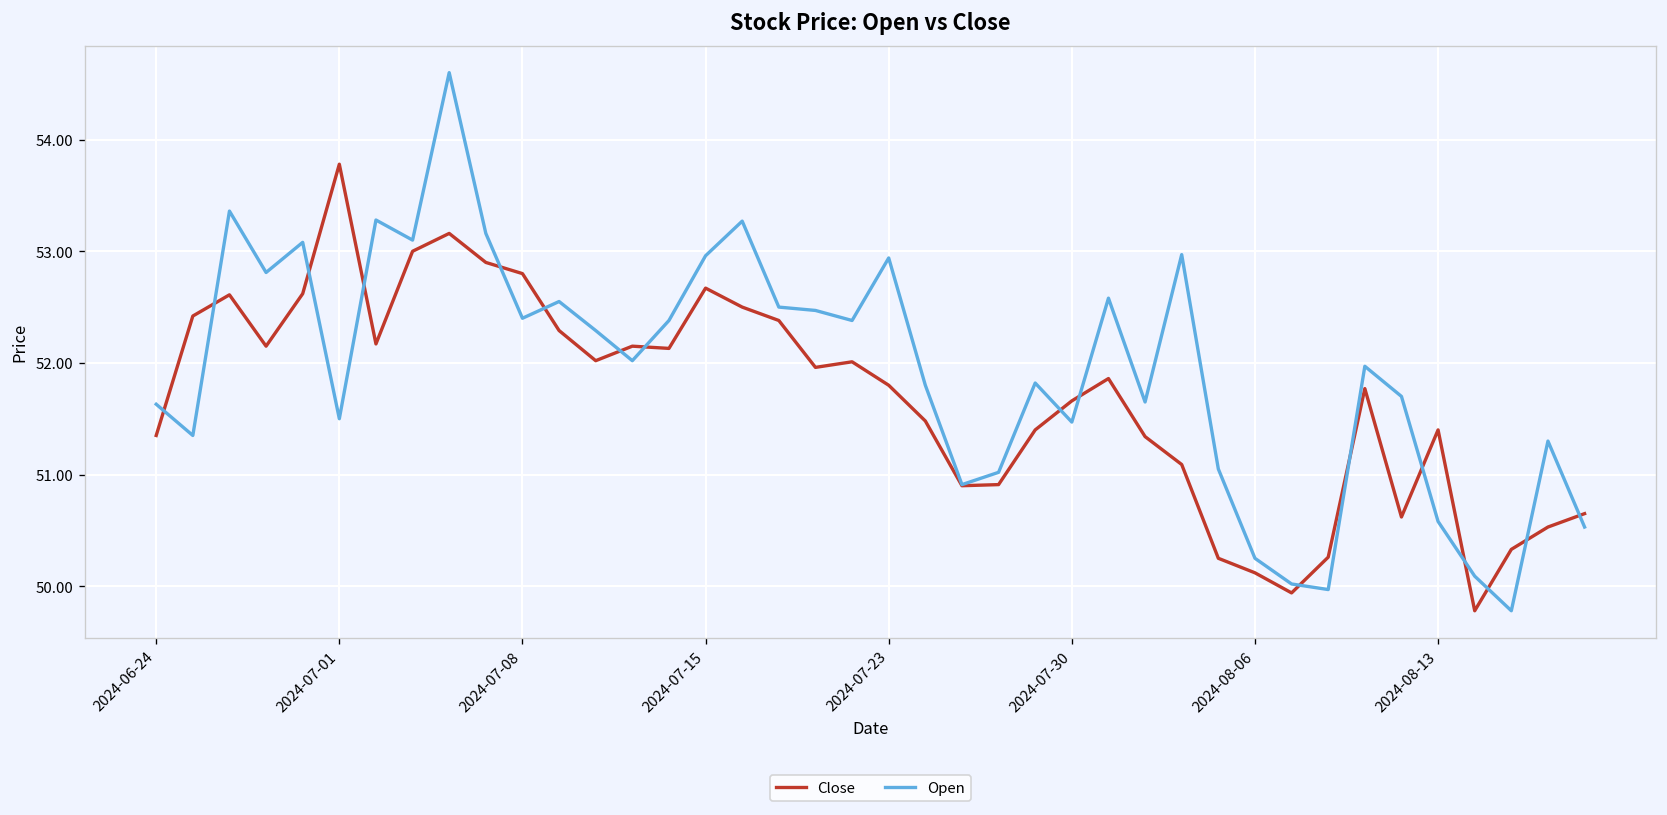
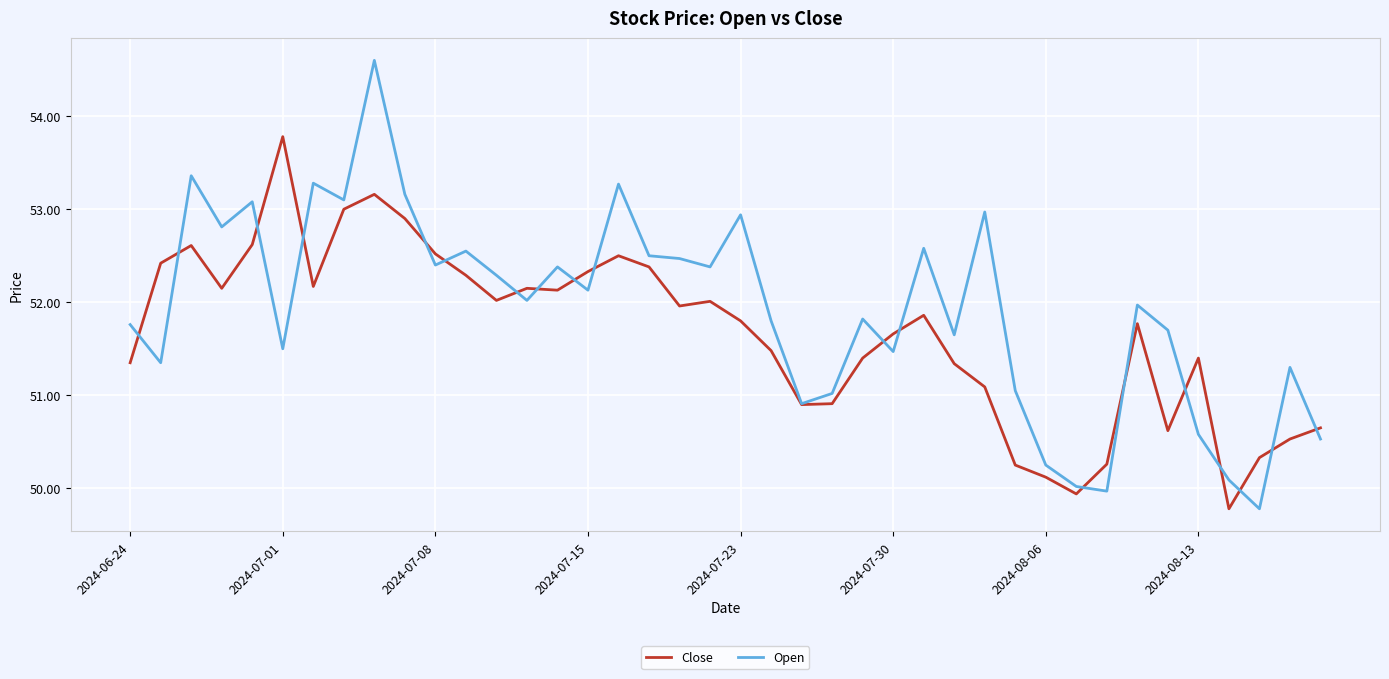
  {
    "Close": {
      "2024-06-24": 51.4,
      "2024-07-01": 53.8,
-     "2024-07-08": 52.8,
-     "2024-07-15": 52.7,
+     "2024-07-08": 52.5,
+     "2024-07-15": 52.3,
      "2024-07-23": 51.8,
      "2024-07-30": 51.7,
      "2024-08-06": 50.1,
      "2024-08-13": 51.4
    },
    "Open": {
-     "2024-06-24": 51.6,
+     "2024-06-24": 51.8,
      "2024-07-01": 51.5,
      "2024-07-08": 52.4,
-     "2024-07-15": 53.0,
+     "2024-07-15": 52.1,
      "2024-07-23": 52.9,
      "2024-07-30": 51.5,
      "2024-08-06": 50.3,
      "2024-08-13": 50.6
    }
  }
